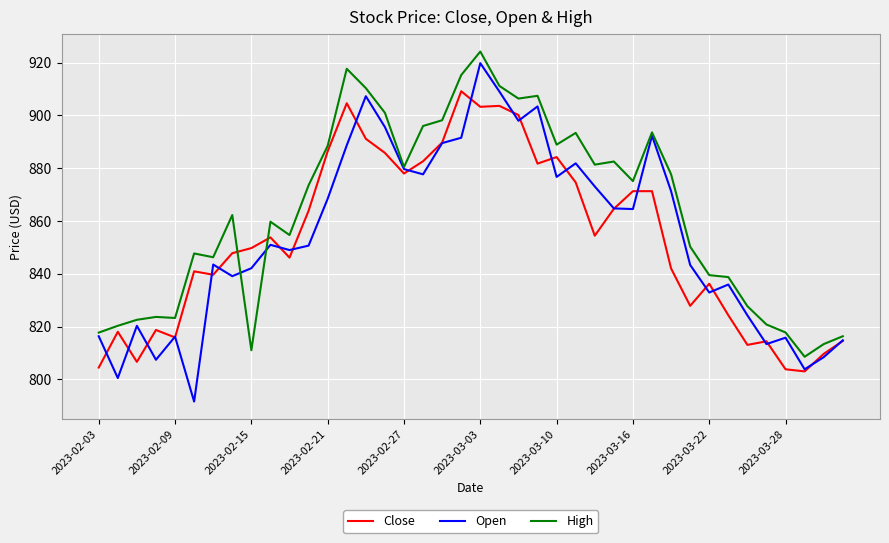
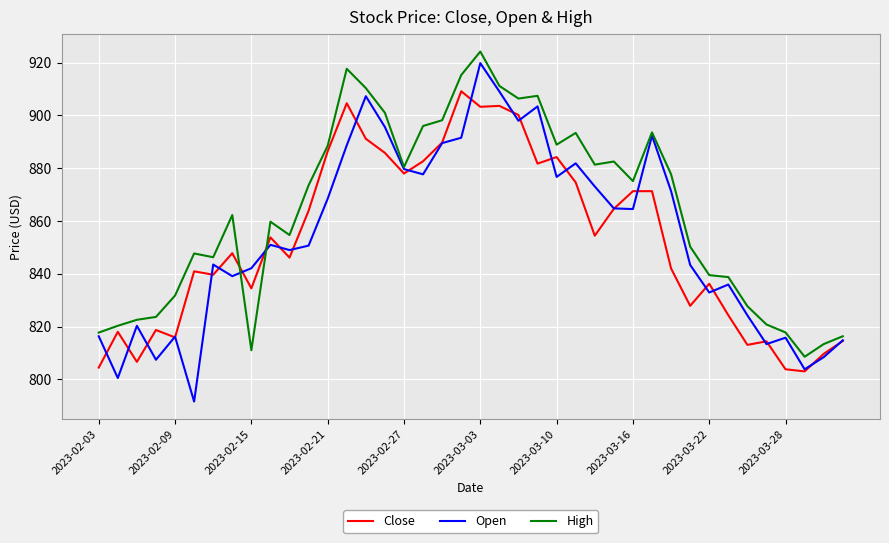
  {
    "Close": {
      "2023-02-03": 804,
-     "2023-02-15": 850,
+     "2023-02-15": 834,
      "2023-02-21": 886,
      "2023-02-27": 878,
      "2023-03-03": 903,
      "2023-03-10": 884,
      "2023-03-16": 871,
      "2023-03-22": 836,
      "2023-03-28": 804
    },
    "Open": {
      "2023-02-03": 816,
      "2023-02-15": 842,
      "2023-02-21": 868,
      "2023-03-03": 920,
      "2023-03-10": 877,
      "2023-03-16": 865,
      "2023-03-22": 833,
      "2023-03-28": 816
    },
    "High": {
      "2023-02-03": 818,
-     "2023-02-09": 823,
+     "2023-02-09": 832,
      "2023-02-15": 811,
      "2023-02-21": 888,
      "2023-03-03": 924,
      "2023-03-10": 889,
      "2023-03-16": 875,
      "2023-03-22": 839,
      "2023-03-28": 818
    }
  }
